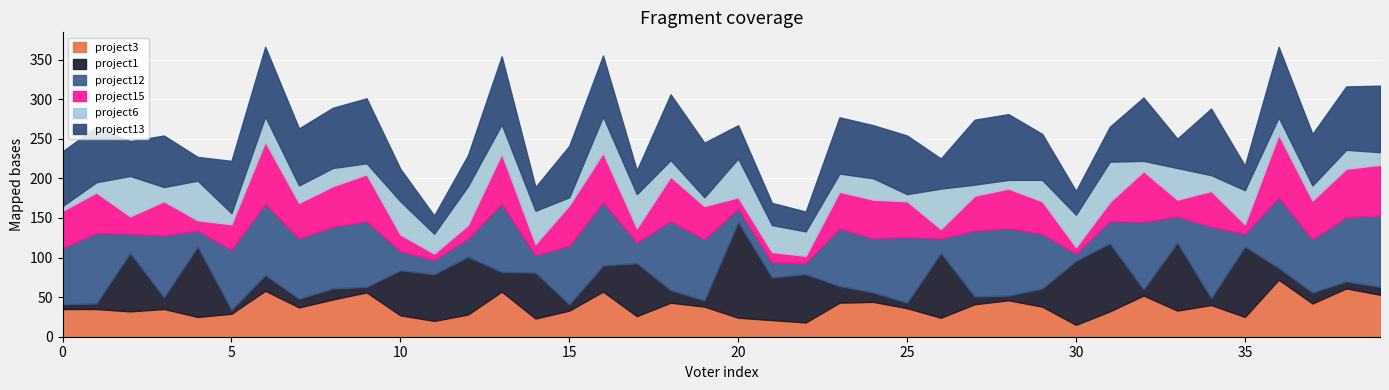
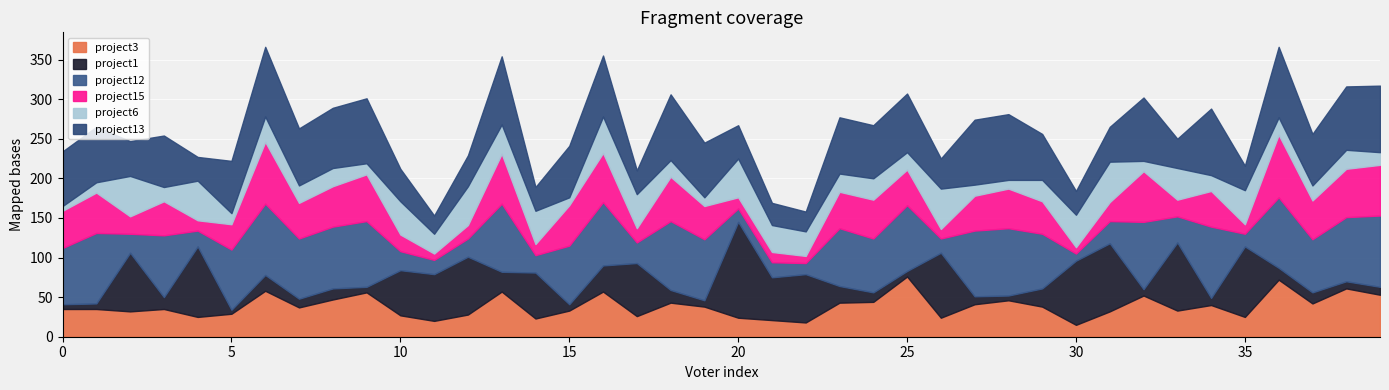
  {
    "project3": {
      "0": 40,
      "5": 30,
      "10": 30,
      "15": 30,
      "20": 20,
-     "25": 40,
+     "25": 80,
      "30": 20,
      "35": 30
    },
    "project1": {
      "0": 10,
      "5": 10,
      "10": 60,
      "15": 10,
      "20": 120,
      "25": 10,
      "30": 80,
      "35": 90
    },
    "project15": {
      "0": 50,
      "5": 30,
      "10": 20,
      "15": 50,
      "20": 10,
      "25": 50,
      "30": 10,
      "35": 10
    },
    "project6": {
      "0": 10,
      "5": 10,
      "10": 40,
      "15": 10,
      "20": 50,
-     "25": 10,
+     "25": 20,
      "30": 40,
      "35": 40
    }
  }
